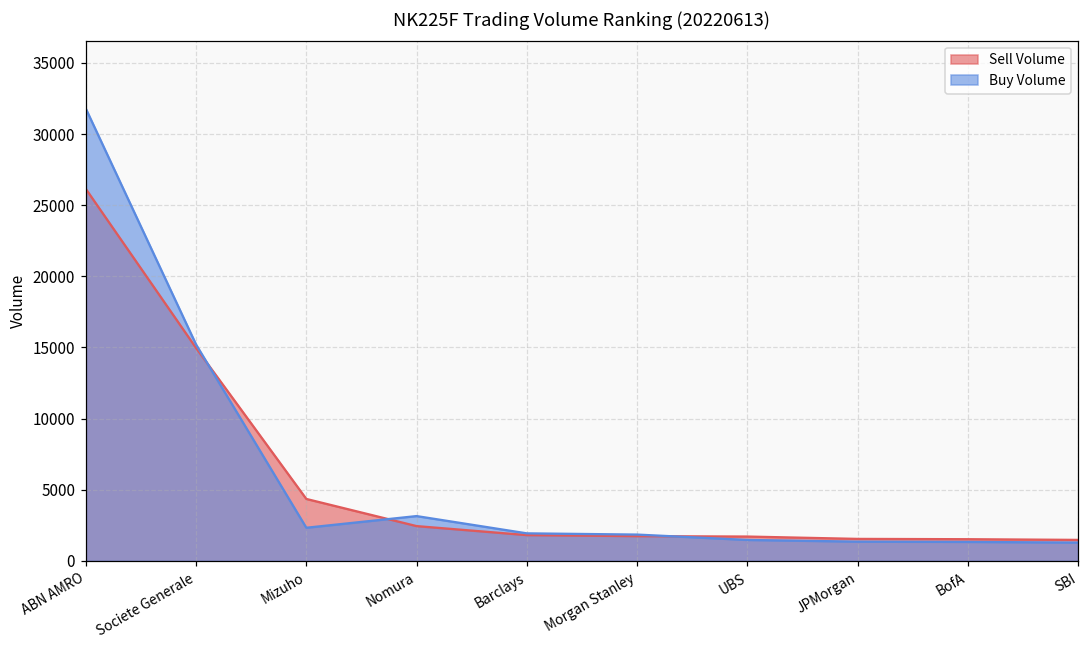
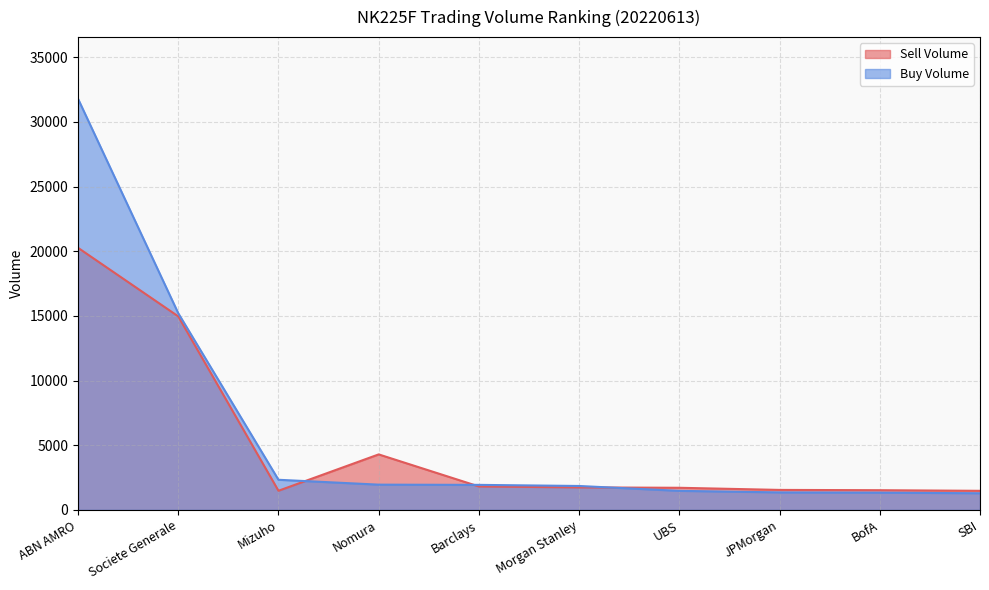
  {
    "Sell Volume": {
-     "ABN AMRO": 26100,
+     "ABN AMRO": 20300,
      "Societe Generale": 15000,
-     "Mizuho": 4400,
-     "Nomura": 2400,
+     "Mizuho": 1500,
+     "Nomura": 4300,
      "UBS": 1700
    },
    "Buy Volume": {
      "ABN AMRO": 31800,
      "Societe Generale": 15200,
      "Mizuho": 2300,
-     "Nomura": 3100,
+     "Nomura": 2000,
      "UBS": 1500
    }
  }
